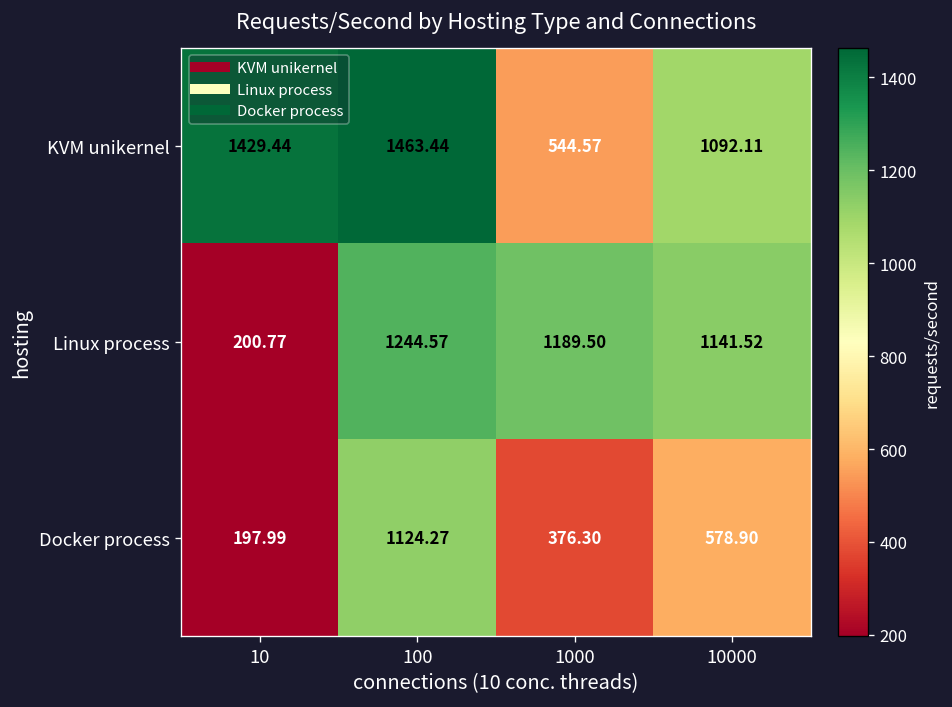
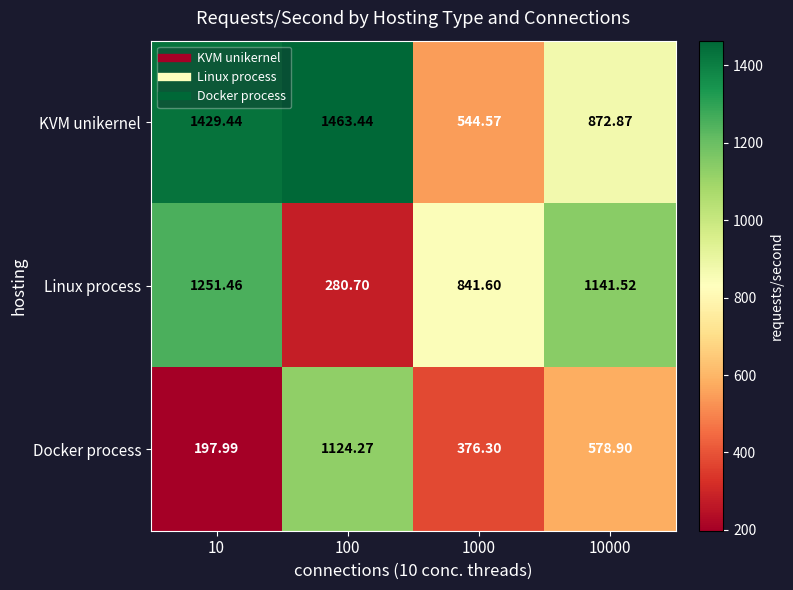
  {
    "KVM unikernel": {
      "10": 1429.44,
      "100": 1463.44,
      "1000": 544.57,
-     "10000": 1092.11
+     "10000": 872.87
    },
    "Linux process": {
-     "10": 200.77,
-     "100": 1244.57,
-     "1000": 1189.50,
+     "10": 1251.46,
+     "100": 280.70,
+     "1000": 841.60,
      "10000": 1141.52
    },
    "Docker process": {
      "10": 197.99,
      "100": 1124.27,
      "1000": 376.30,
      "10000": 578.90
    }
  }
